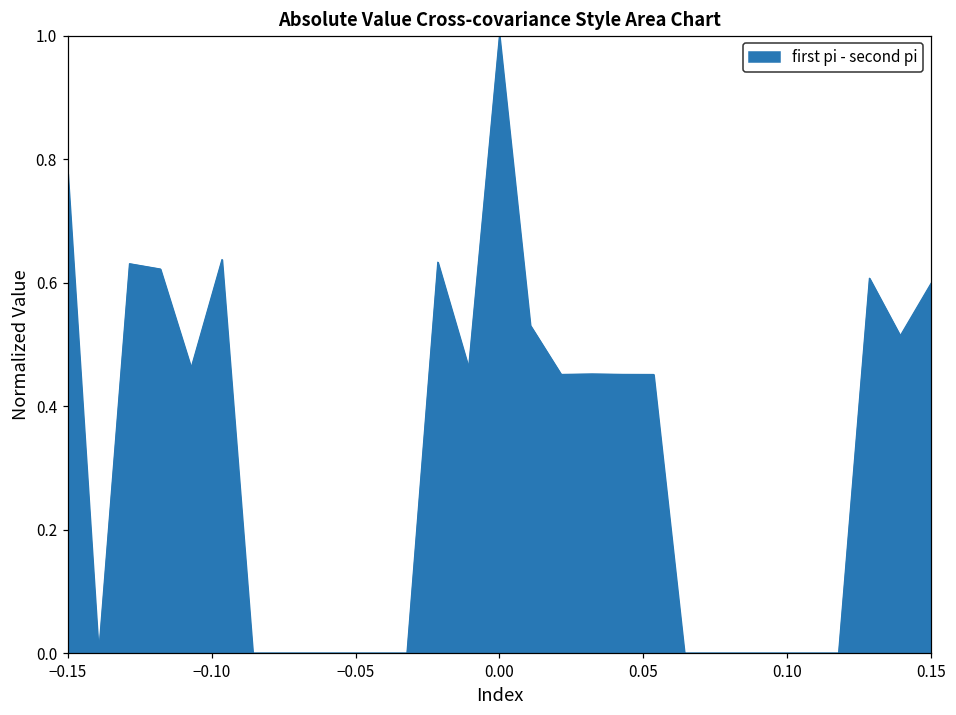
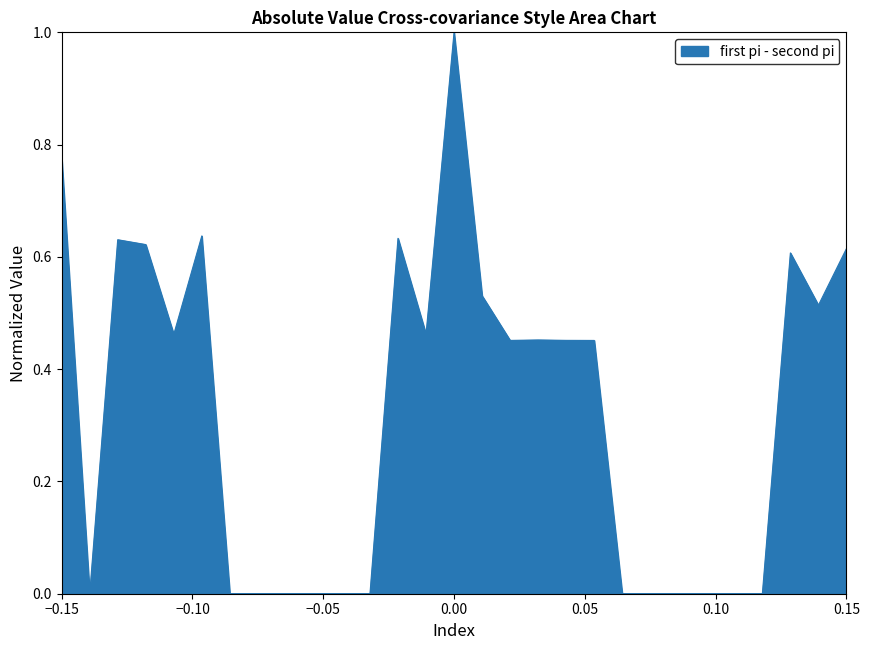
  {
    "−0.15": 0.78,
    "0.00": 1.00,
-   "0.15": 0.60
+   "0.15": 0.61
  }
